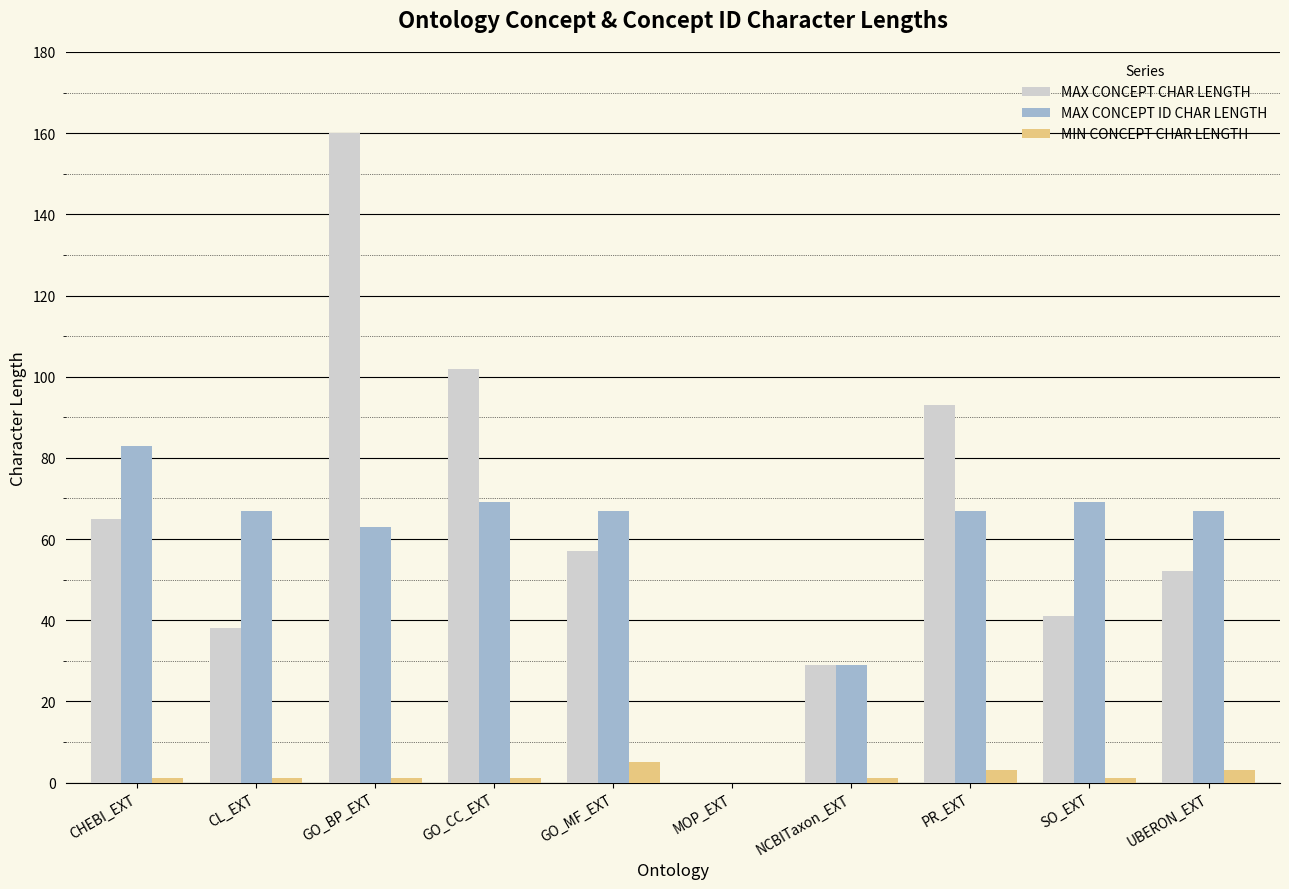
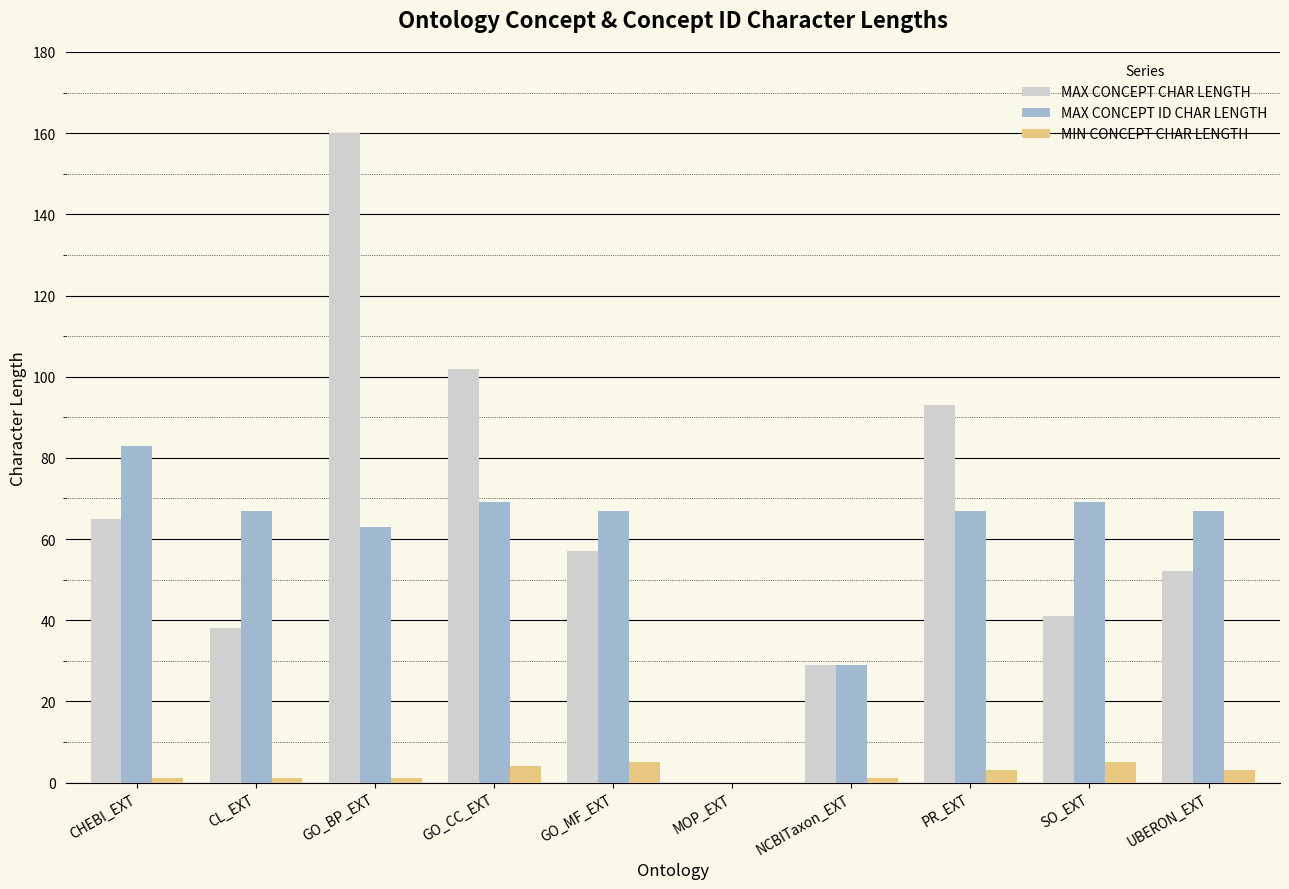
  {
    "MIN CONCEPT CHAR LENGTH": {
      "CHEBI_EXT": 1,
      "CL_EXT": 1,
      "GO_BP_EXT": 1,
-     "GO_CC_EXT": 1,
+     "GO_CC_EXT": 4,
      "GO_MF_EXT": 5,
      "MOP_EXT": 0,
      "NCBITaxon_EXT": 1,
      "PR_EXT": 3,
-     "SO_EXT": 1,
+     "SO_EXT": 5,
      "UBERON_EXT": 3
    }
  }
